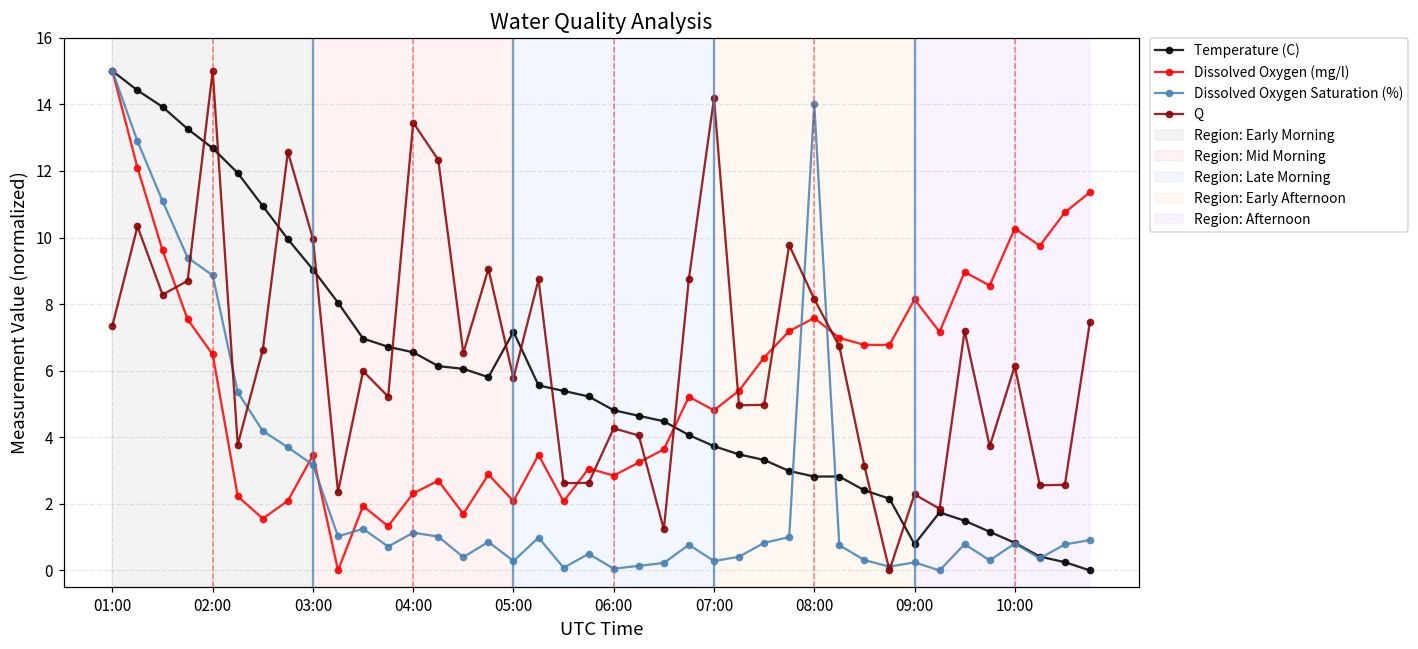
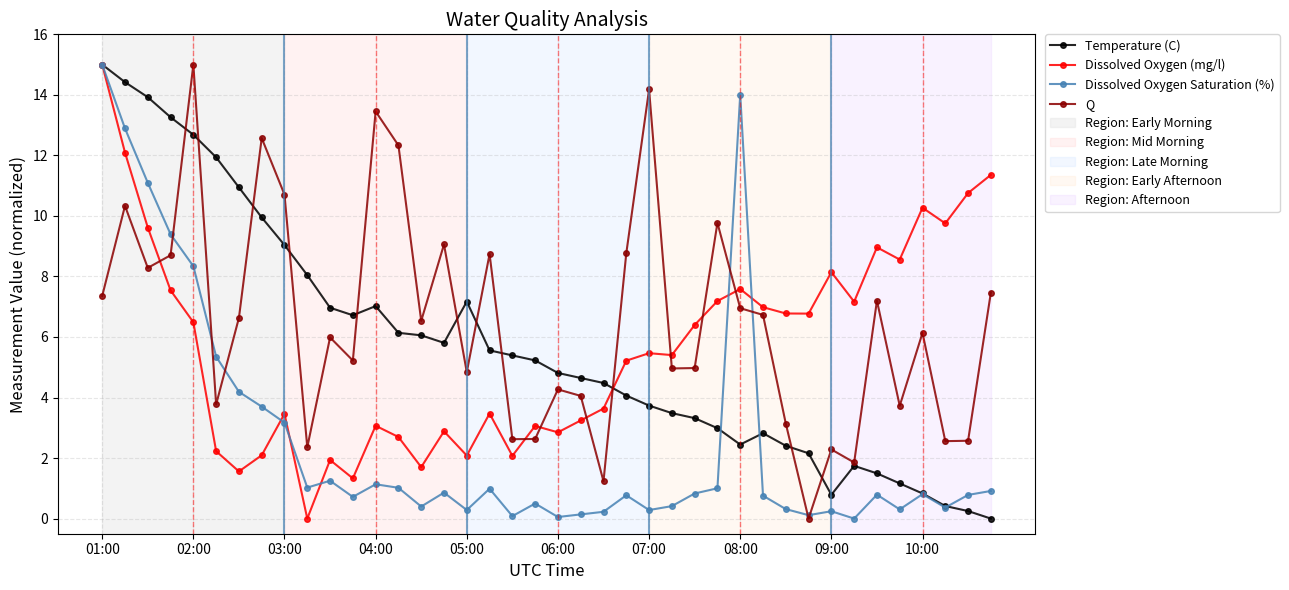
  {
    "Temperature (C)": {
      "02:00": 12.7,
      "03:00": 9.0,
-     "04:00": 6.6,
+     "04:00": 7.0,
      "05:00": 7.2,
      "06:00": 4.8,
      "07:00": 3.7,
-     "08:00": 2.8,
+     "08:00": 2.4,
      "09:00": 0.8
    },
    "Dissolved Oxygen (mg/l)": {
      "02:00": 6.5,
      "03:00": 3.5,
-     "04:00": 2.3,
+     "04:00": 3.1,
      "05:00": 2.1,
      "06:00": 2.8,
-     "07:00": 4.8,
+     "07:00": 5.5,
      "08:00": 7.6,
      "09:00": 8.1,
      "10:00": 10.3
    },
    "Dissolved Oxygen Saturation (%)": {
-     "02:00": 8.9,
+     "02:00": 8.3,
      "03:00": 3.2,
      "04:00": 1.1,
      "05:00": 0.3,
      "06:00": 0.1,
      "07:00": 0.3,
      "08:00": 14.0,
      "09:00": 0.2
    },
    "Q": {
      "01:00": 7.4,
      "02:00": 15.0,
-     "03:00": 10.0,
+     "03:00": 10.7,
      "04:00": 13.5,
-     "05:00": 5.8,
+     "05:00": 4.8,
      "06:00": 4.3,
      "07:00": 14.2,
-     "08:00": 8.2,
+     "08:00": 7.0,
      "09:00": 2.3,
      "10:00": 6.1
    }
  }
